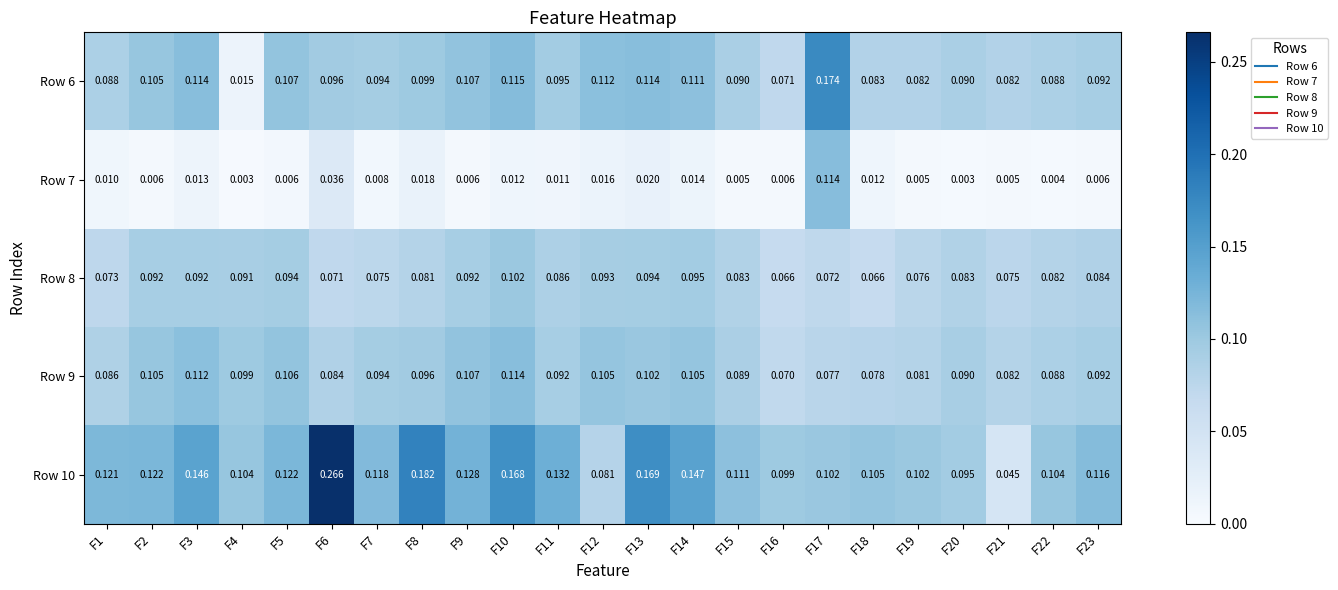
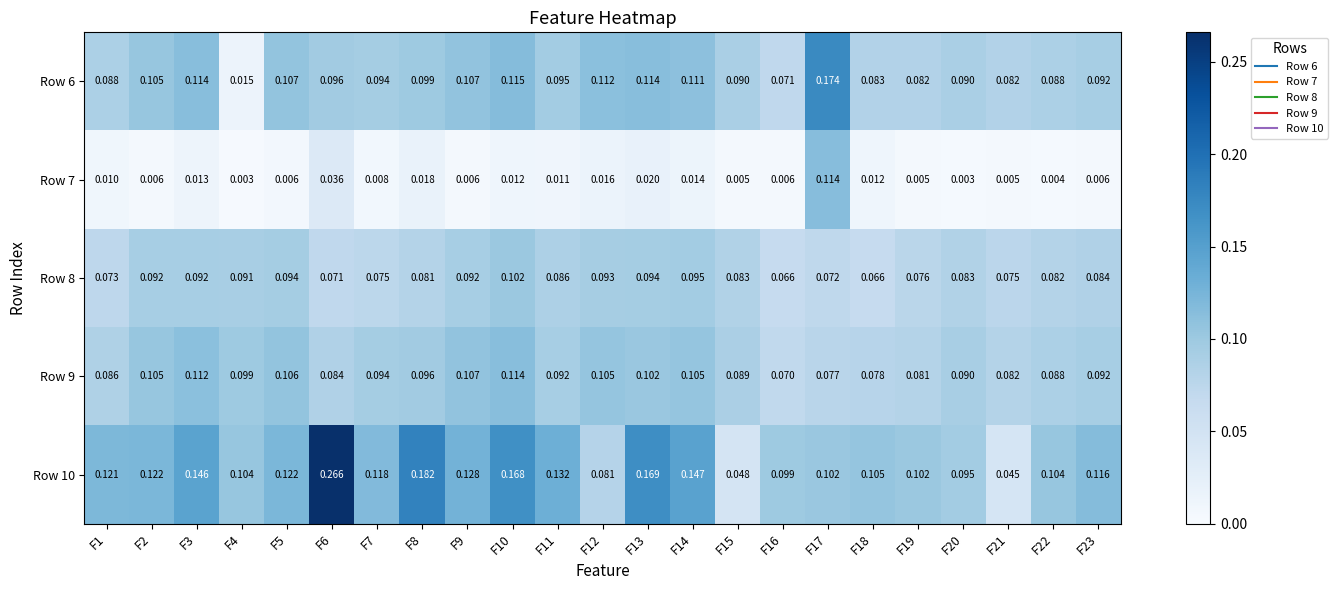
  {
    "Row 6": {
      "F1": 0.088,
      "F2": 0.105,
      "F3": 0.114,
      "F4": 0.015,
      "F5": 0.107,
      "F6": 0.096,
      "F7": 0.094,
      "F8": 0.099,
      "F9": 0.107,
      "F10": 0.115,
      "F11": 0.095,
      "F12": 0.112,
      "F13": 0.114,
      "F14": 0.111,
      "F15": 0.090,
      "F16": 0.071,
      "F17": 0.174,
      "F18": 0.083,
      "F19": 0.082,
      "F20": 0.090,
      "F21": 0.082,
      "F22": 0.088,
      "F23": 0.092
    },
    "Row 7": {
      "F1": 0.010,
      "F2": 0.006,
      "F3": 0.013,
      "F4": 0.003,
      "F5": 0.006,
      "F6": 0.036,
      "F7": 0.008,
      "F8": 0.018,
      "F9": 0.006,
      "F10": 0.012,
      "F11": 0.011,
      "F12": 0.016,
      "F13": 0.020,
      "F14": 0.014,
      "F15": 0.005,
      "F16": 0.006,
      "F17": 0.114,
      "F18": 0.012,
      "F19": 0.005,
      "F20": 0.003,
      "F21": 0.005,
      "F22": 0.004,
      "F23": 0.006
    },
    "Row 8": {
      "F1": 0.073,
      "F2": 0.092,
      "F3": 0.092,
      "F4": 0.091,
      "F5": 0.094,
      "F6": 0.071,
      "F7": 0.075,
      "F8": 0.081,
      "F9": 0.092,
      "F10": 0.102,
      "F11": 0.086,
      "F12": 0.093,
      "F13": 0.094,
      "F14": 0.095,
      "F15": 0.083,
      "F16": 0.066,
      "F17": 0.072,
      "F18": 0.066,
      "F19": 0.076,
      "F20": 0.083,
      "F21": 0.075,
      "F22": 0.082,
      "F23": 0.084
    },
    "Row 9": {
      "F1": 0.086,
      "F2": 0.105,
      "F3": 0.112,
      "F4": 0.099,
      "F5": 0.106,
      "F6": 0.084,
      "F7": 0.094,
      "F8": 0.096,
      "F9": 0.107,
      "F10": 0.114,
      "F11": 0.092,
      "F12": 0.105,
      "F13": 0.102,
      "F14": 0.105,
      "F15": 0.089,
      "F16": 0.070,
      "F17": 0.077,
      "F18": 0.078,
      "F19": 0.081,
      "F20": 0.090,
      "F21": 0.082,
      "F22": 0.088,
      "F23": 0.092
    },
    "Row 10": {
      "F1": 0.121,
      "F2": 0.122,
      "F3": 0.146,
      "F4": 0.104,
      "F5": 0.122,
      "F6": 0.266,
      "F7": 0.118,
      "F8": 0.182,
      "F9": 0.128,
      "F10": 0.168,
      "F11": 0.132,
      "F12": 0.081,
      "F13": 0.169,
      "F14": 0.147,
-     "F15": 0.111,
+     "F15": 0.048,
      "F16": 0.099,
      "F17": 0.102,
      "F18": 0.105,
      "F19": 0.102,
      "F20": 0.095,
      "F21": 0.045,
      "F22": 0.104,
      "F23": 0.116
    }
  }
